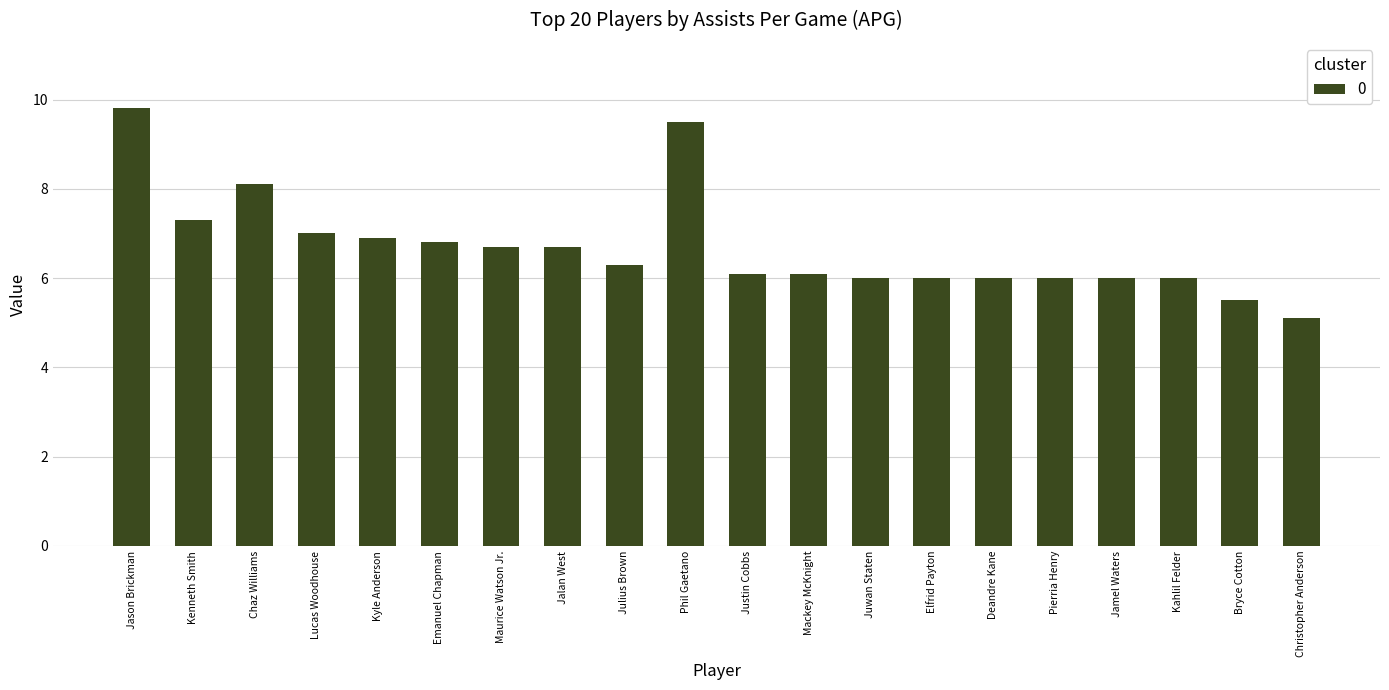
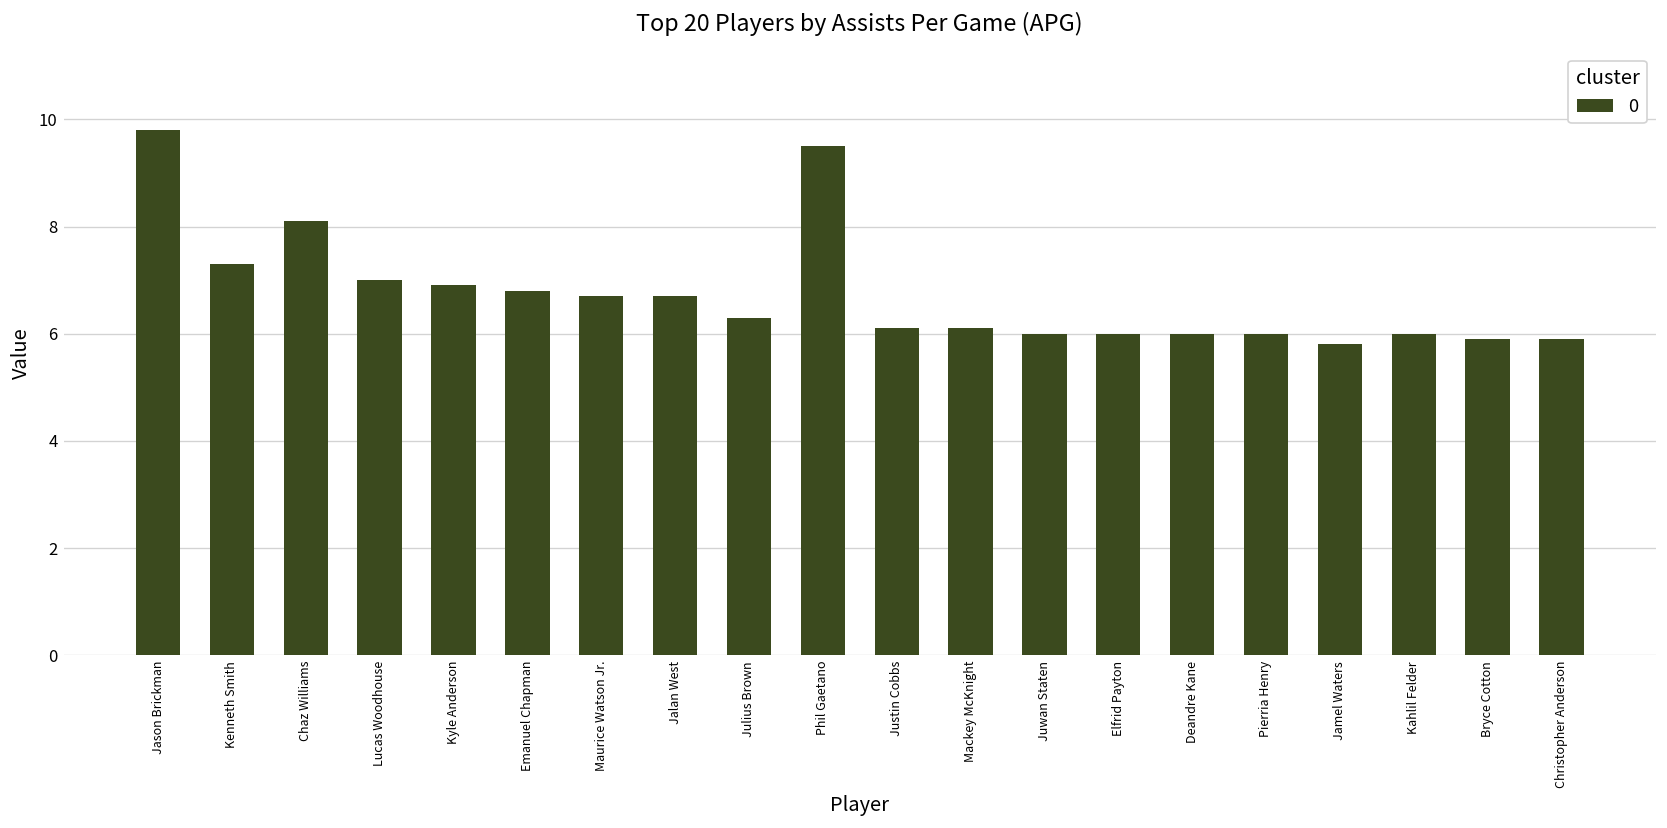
  {
    "Jason Brickman": 9.8,
    "Kenneth Smith": 7.3,
    "Chaz Williams": 8.1,
    "Lucas Woodhouse": 7.0,
    "Kyle Anderson": 6.9,
    "Emanuel Chapman": 6.8,
    "Maurice Watson Jr.": 6.7,
    "Jalan West": 6.7,
    "Julius Brown": 6.3,
    "Phil Gaetano": 9.5,
    "Justin Cobbs": 6.1,
    "Mackey McKnight": 6.1,
    "Juwan Staten": 6.0,
    "Elfrid Payton": 6.0,
    "Deandre Kane": 6.0,
    "Pierria Henry": 6.0,
-   "Jamel Waters": 6.0,
+   "Jamel Waters": 5.8,
    "Kahlil Felder": 6.0,
-   "Bryce Cotton": 5.5,
-   "Christopher Anderson": 5.1
+   "Bryce Cotton": 5.9,
+   "Christopher Anderson": 5.9
  }
